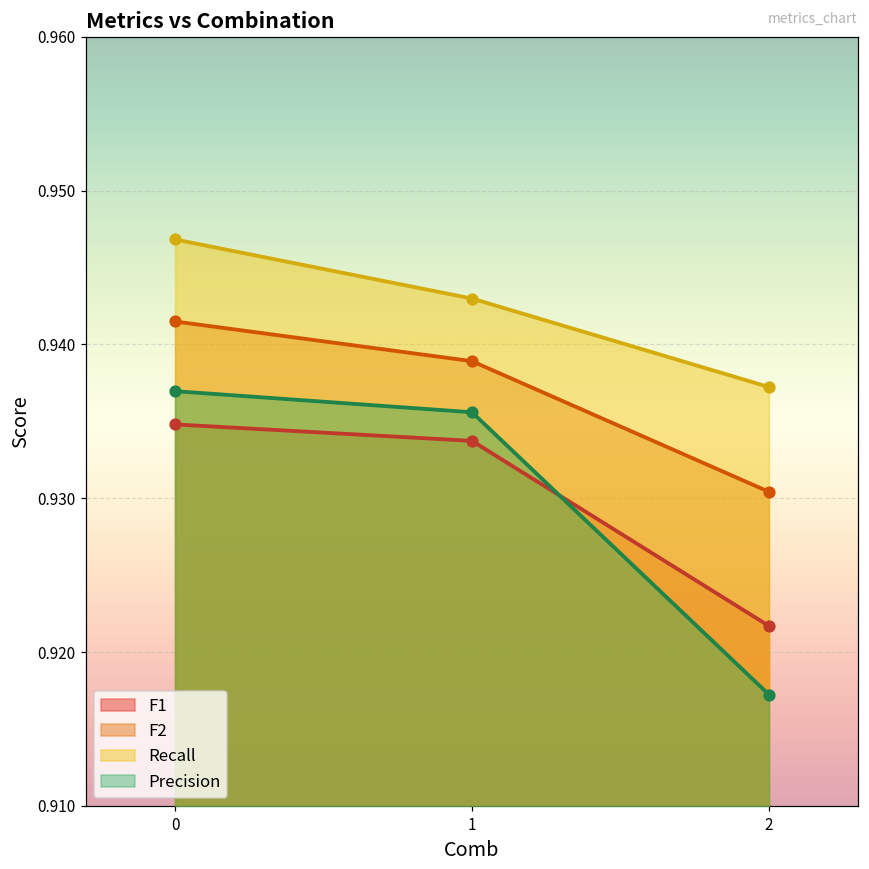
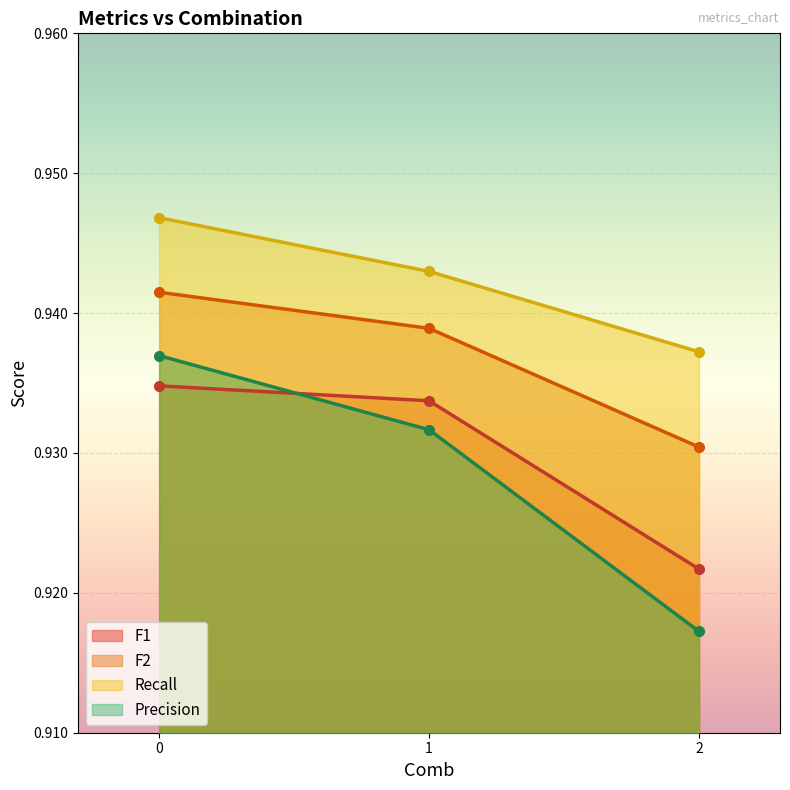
  {
    "Precision": {
      "0": 0.9370,
-     "1": 0.9356,
+     "1": 0.9317,
      "2": 0.9172
    }
  }
